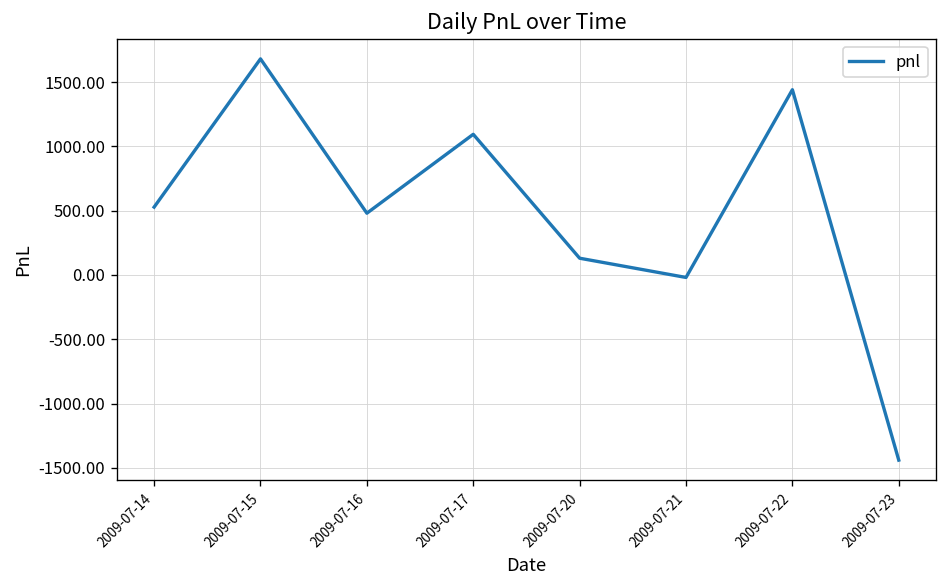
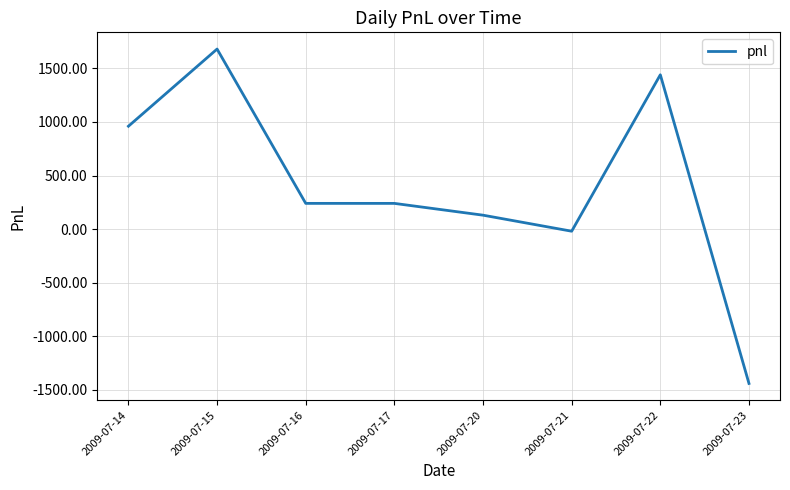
  {
-   "2009-07-14": 530,
+   "2009-07-14": 960,
    "2009-07-15": 1680,
-   "2009-07-16": 480,
-   "2009-07-17": 1090,
+   "2009-07-16": 240,
+   "2009-07-17": 240,
    "2009-07-20": 130,
    "2009-07-21": -20,
    "2009-07-22": 1440,
    "2009-07-23": -1440
  }
